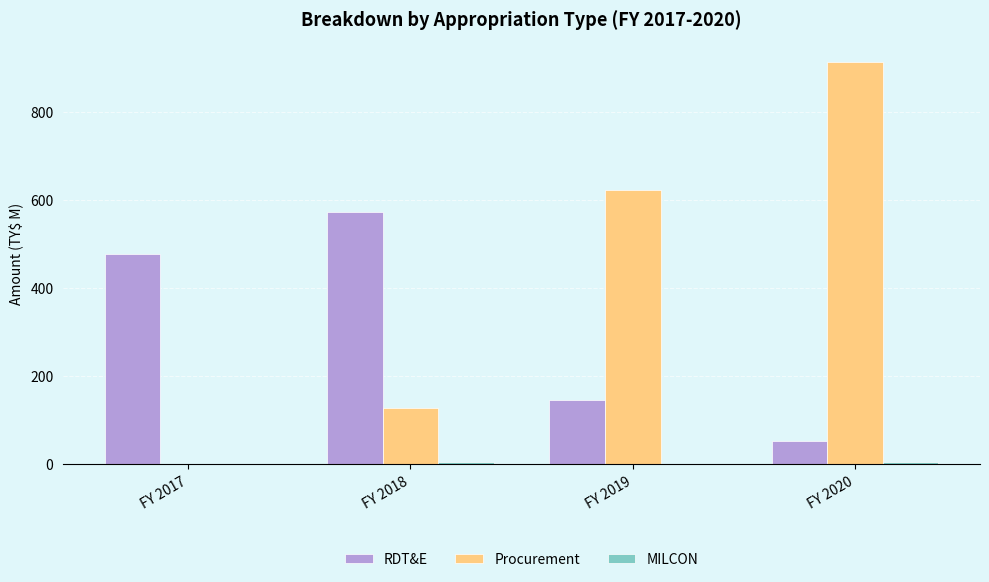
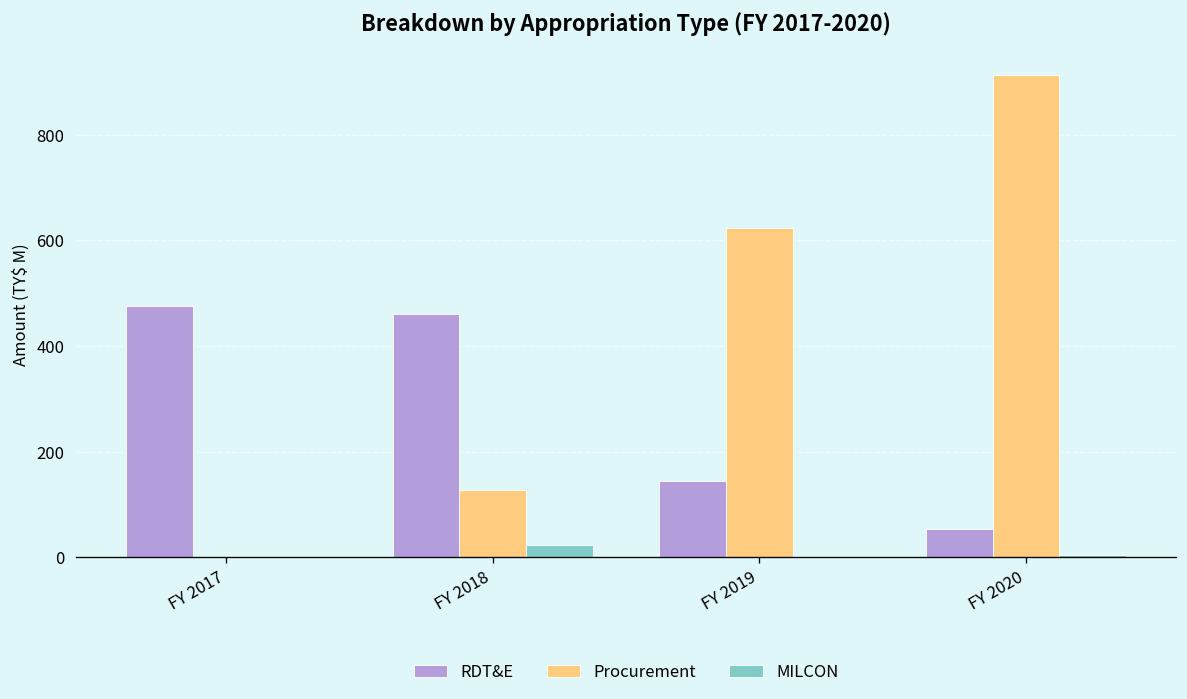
  {
    "RDT&E": {
      "FY 2017": 480,
-     "FY 2018": 570,
+     "FY 2018": 460,
      "FY 2019": 150,
      "FY 2020": 50
    },
    "Procurement": {
      "FY 2017": 0,
      "FY 2018": 130,
      "FY 2019": 620,
      "FY 2020": 910
    },
    "MILCON": {
      "FY 2017": 0,
-     "FY 2018": 0,
+     "FY 2018": 20,
      "FY 2019": 0
    }
  }
